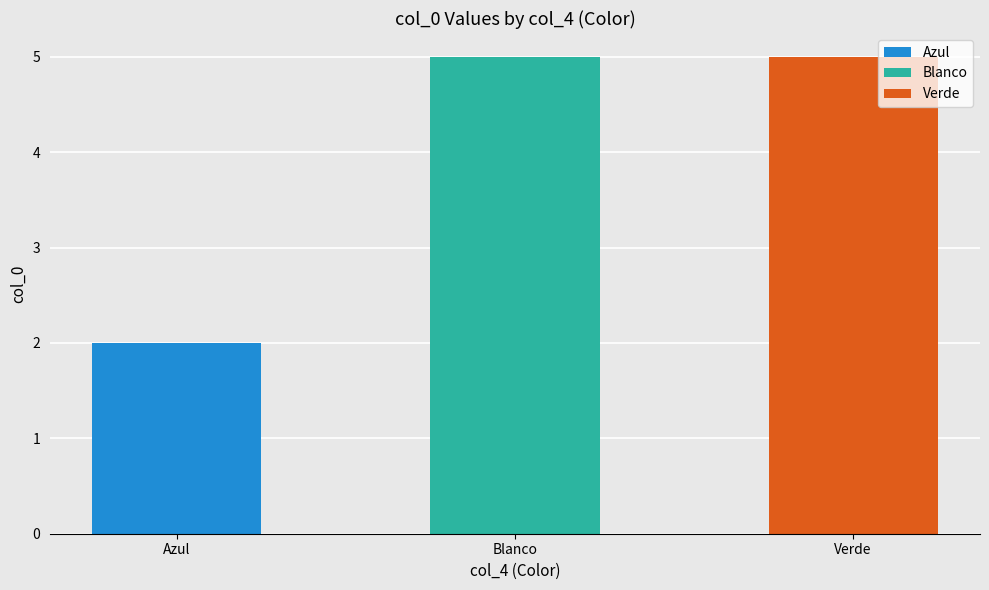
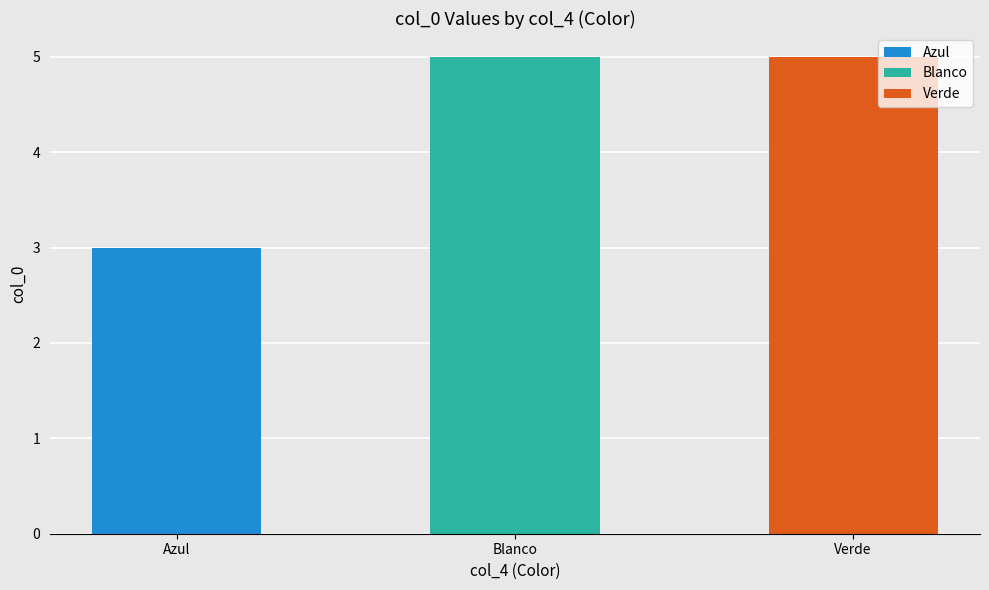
  {
-   "Azul": 2,
+   "Azul": 3,
    "Blanco": 5,
    "Verde": 5
  }
